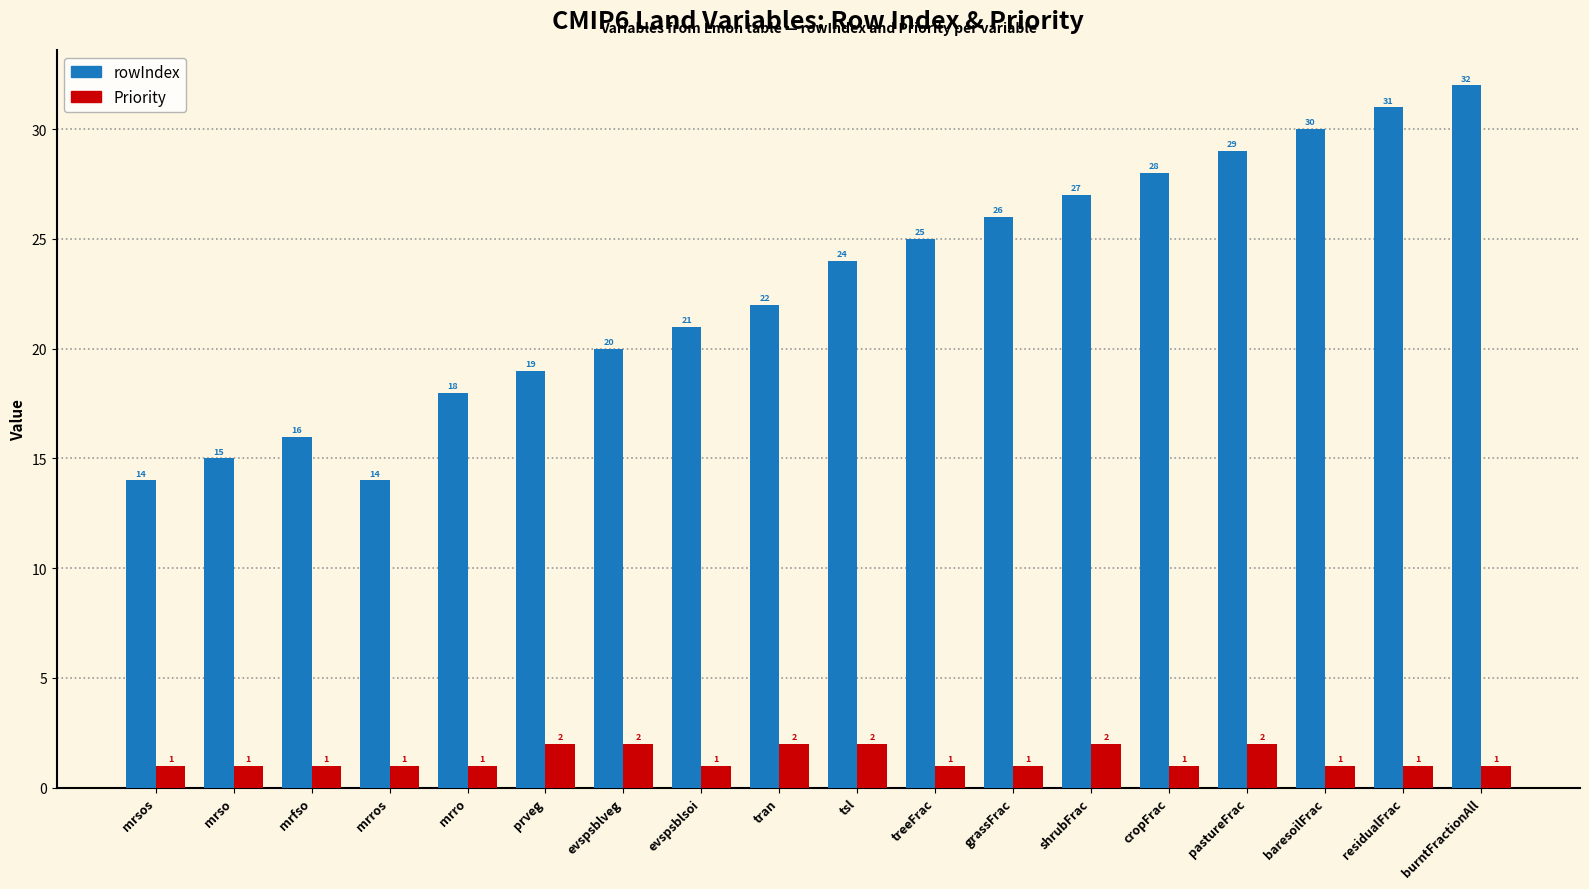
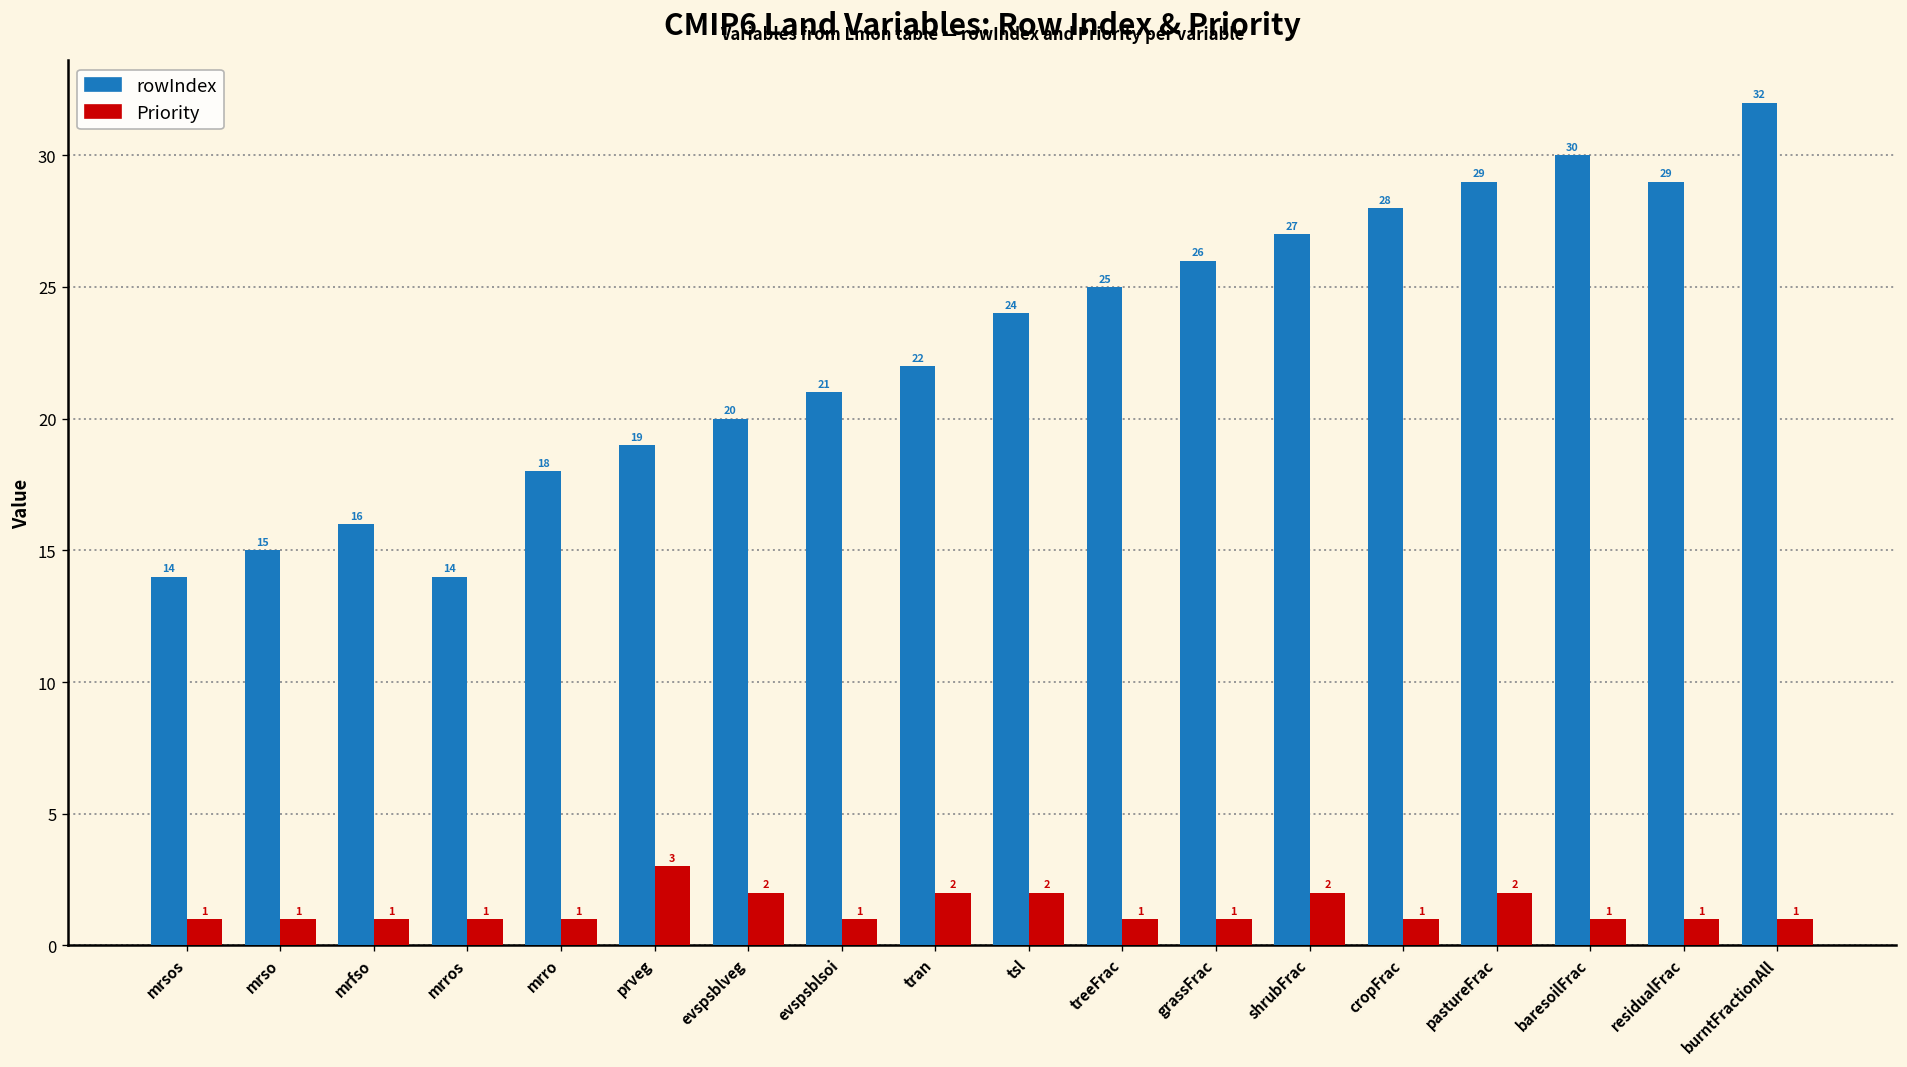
  {
    "rowIndex": {
      "mrsos": 14,
      "mrso": 15,
      "mrfso": 16,
      "mrros": 14,
      "mrro": 18,
      "prveg": 19,
      "evspsblveg": 20,
      "evspsblsoi": 21,
      "tran": 22,
      "tsl": 24,
      "treeFrac": 25,
      "grassFrac": 26,
      "shrubFrac": 27,
      "cropFrac": 28,
      "pastureFrac": 29,
      "baresoilFrac": 30,
-     "residualFrac": 31,
+     "residualFrac": 29,
      "burntFractionAll": 32
    },
    "Priority": {
      "mrsos": 1,
      "mrso": 1,
      "mrfso": 1,
      "mrros": 1,
      "mrro": 1,
-     "prveg": 2,
+     "prveg": 3,
      "evspsblveg": 2,
      "evspsblsoi": 1,
      "tran": 2,
      "tsl": 2,
      "treeFrac": 1,
      "grassFrac": 1,
      "shrubFrac": 2,
      "cropFrac": 1,
      "pastureFrac": 2,
      "baresoilFrac": 1,
      "residualFrac": 1,
      "burntFractionAll": 1
    }
  }
